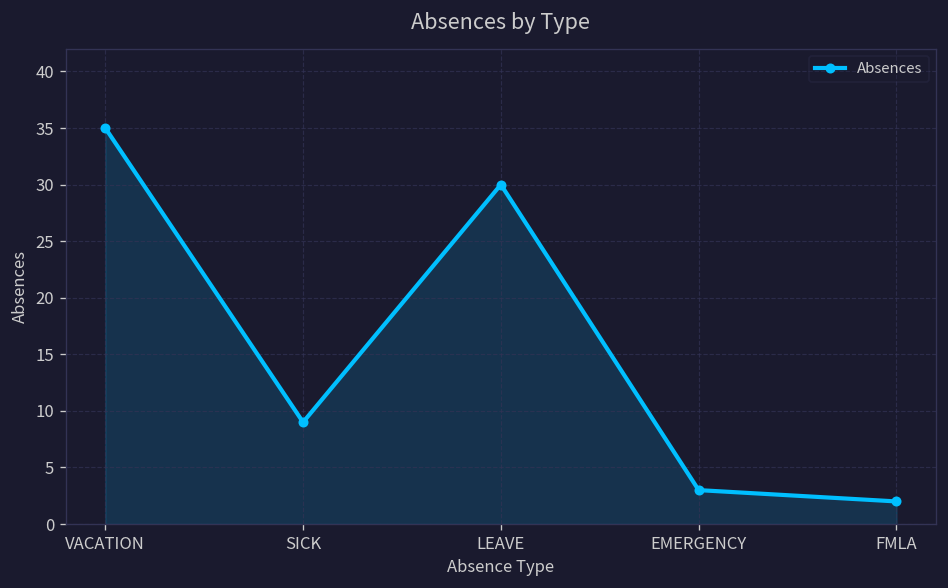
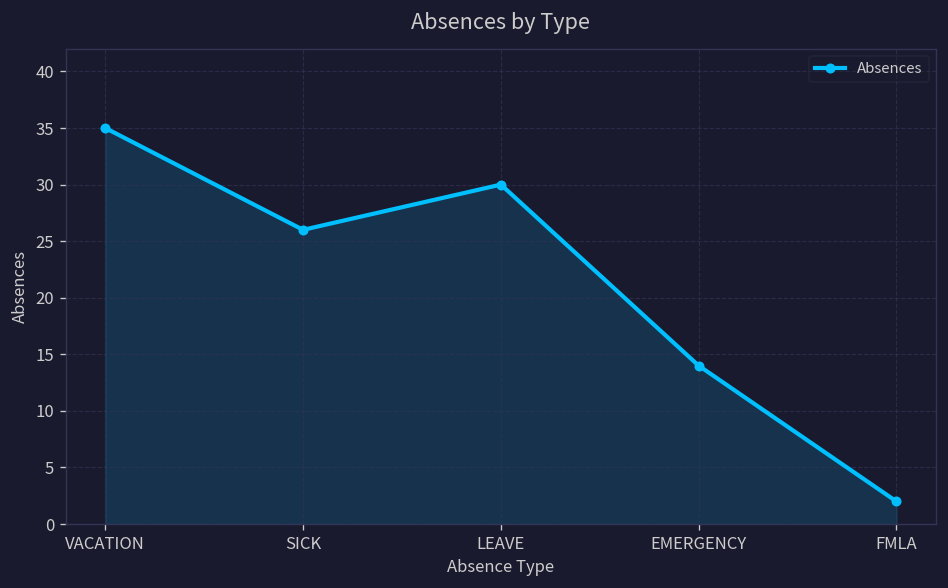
  {
    "VACATION": 35,
-   "SICK": 9,
+   "SICK": 26,
    "LEAVE": 30,
-   "EMERGENCY": 3,
+   "EMERGENCY": 14,
    "FMLA": 2
  }
